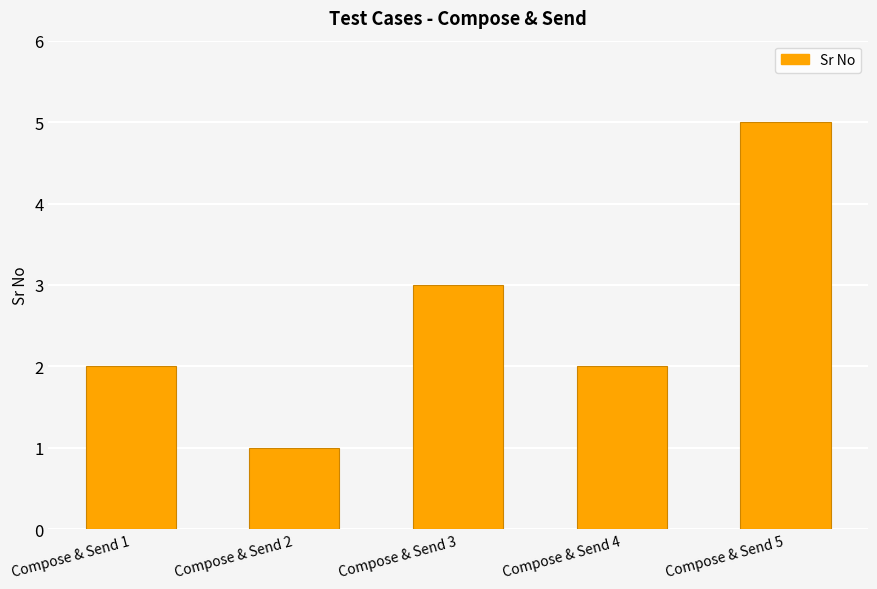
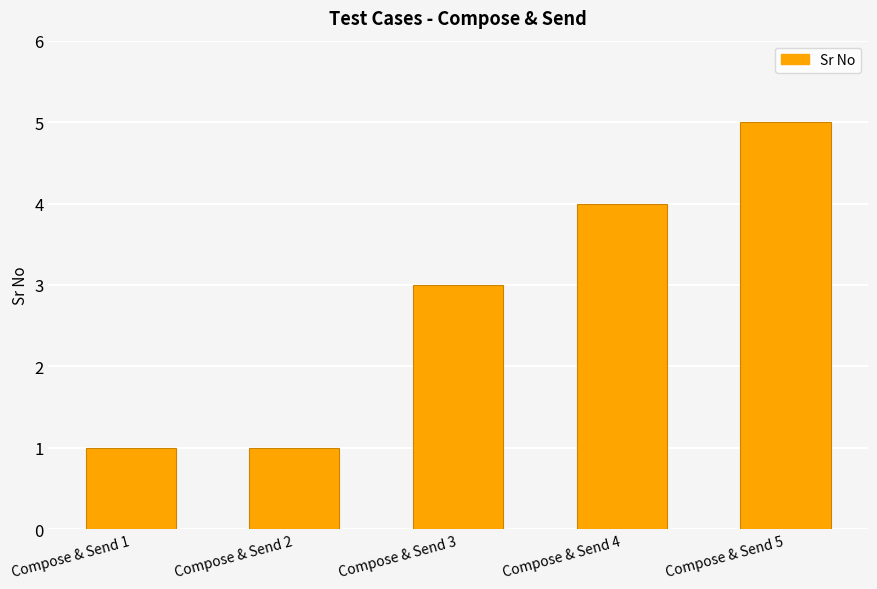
  {
-   "Compose & Send 1": 2,
+   "Compose & Send 1": 1,
    "Compose & Send 2": 1,
    "Compose & Send 3": 3,
-   "Compose & Send 4": 2,
+   "Compose & Send 4": 4,
    "Compose & Send 5": 5
  }
